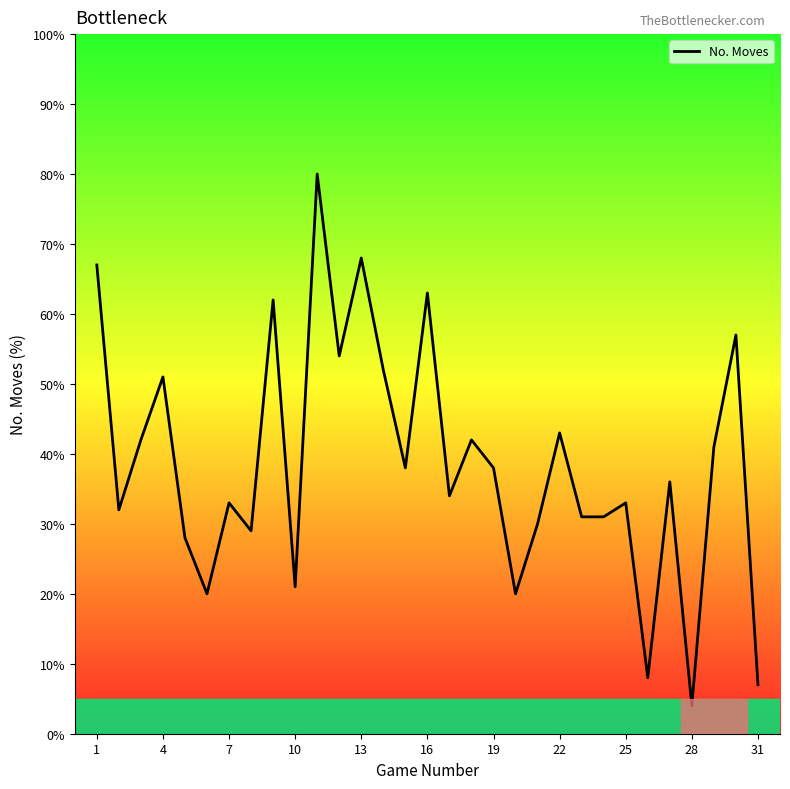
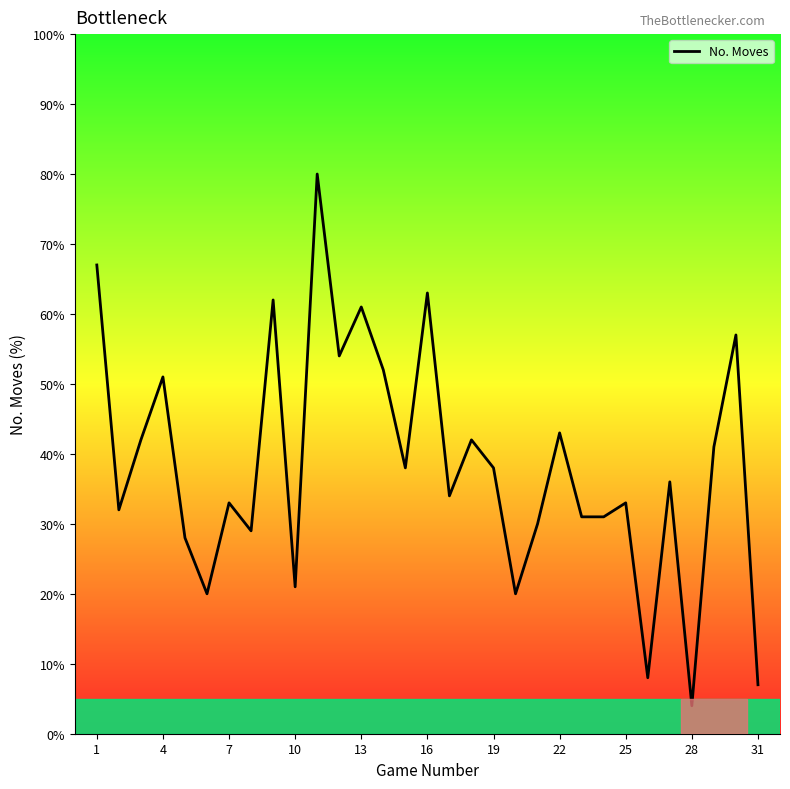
  {
    "1": "67%",
    "4": "51%",
    "7": "33%",
    "10": "21%",
-   "13": "68%",
+   "13": "61%",
    "16": "63%",
    "19": "38%",
    "22": "43%",
    "25": "33%",
    "31": "7%"
  }
